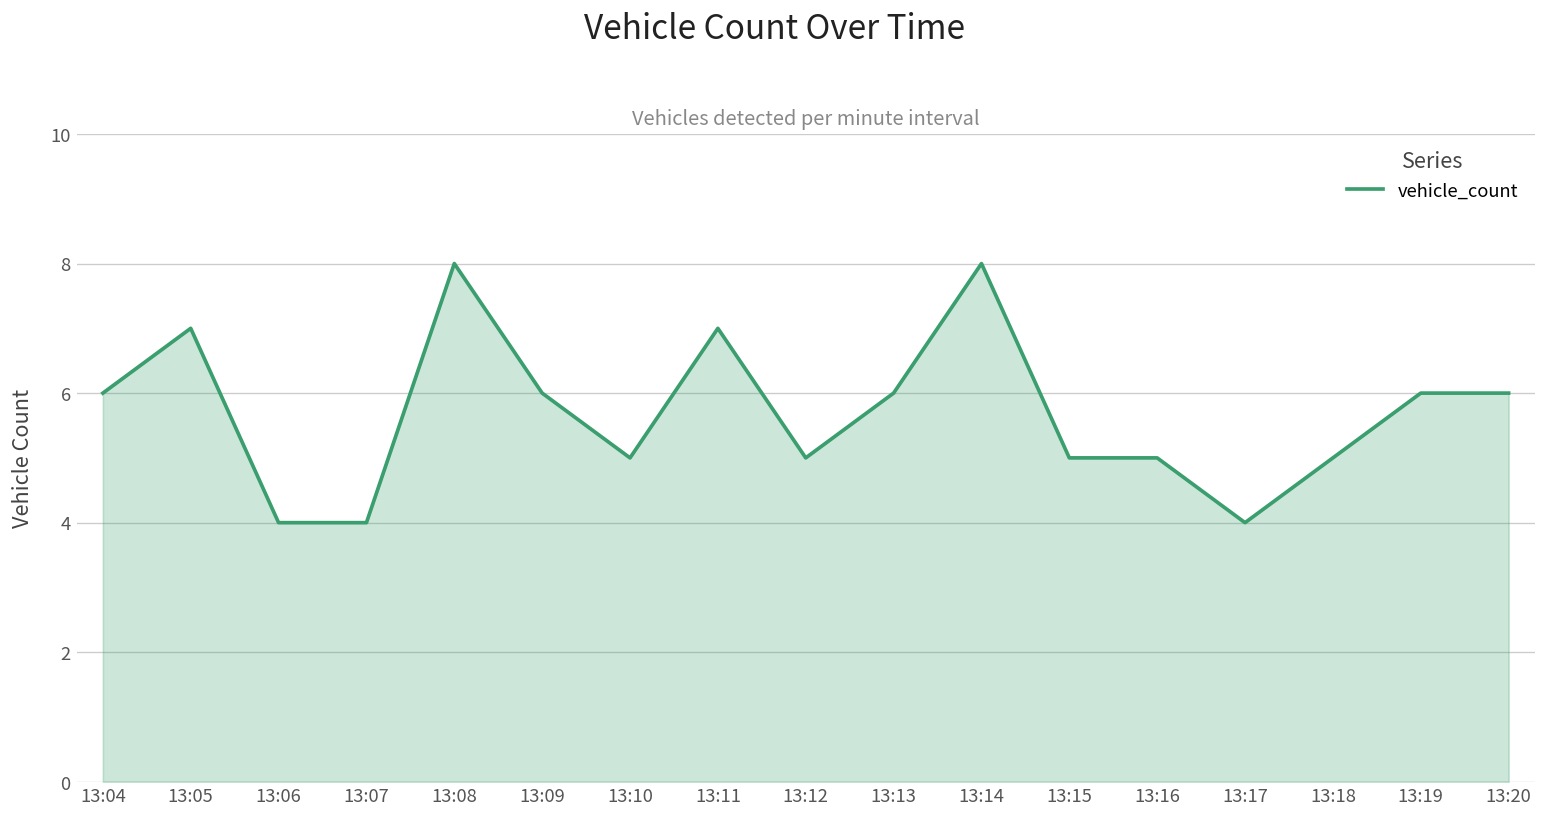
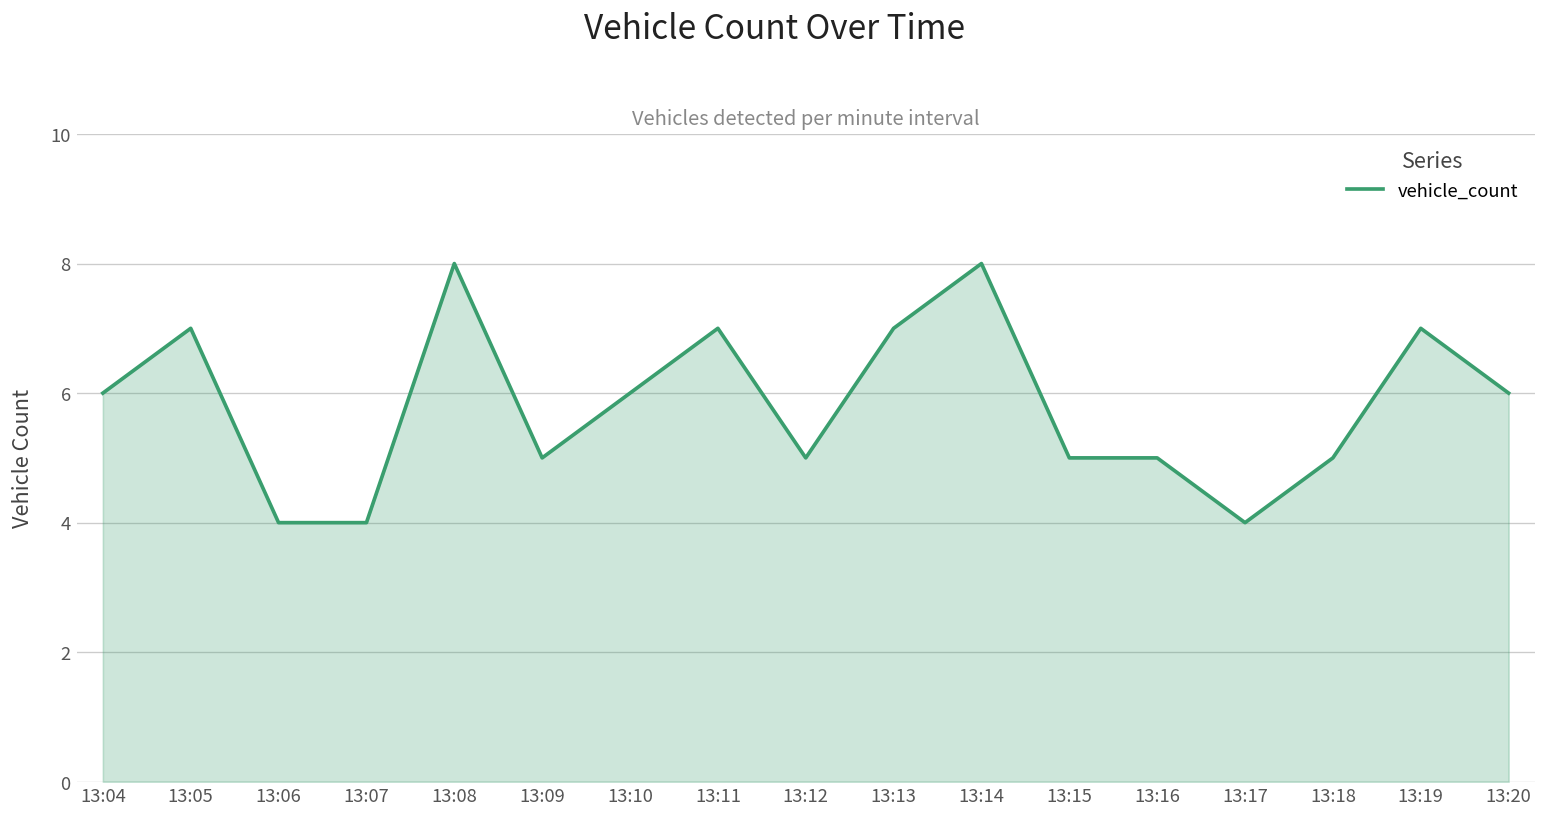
  {
    "13:04": 6,
    "13:05": 7,
    "13:06": 4,
    "13:07": 4,
    "13:08": 8,
-   "13:09": 6,
-   "13:10": 5,
+   "13:09": 5,
+   "13:10": 6,
    "13:11": 7,
    "13:12": 5,
-   "13:13": 6,
+   "13:13": 7,
    "13:14": 8,
    "13:15": 5,
    "13:16": 5,
    "13:17": 4,
    "13:18": 5,
-   "13:19": 6,
+   "13:19": 7,
    "13:20": 6
  }
